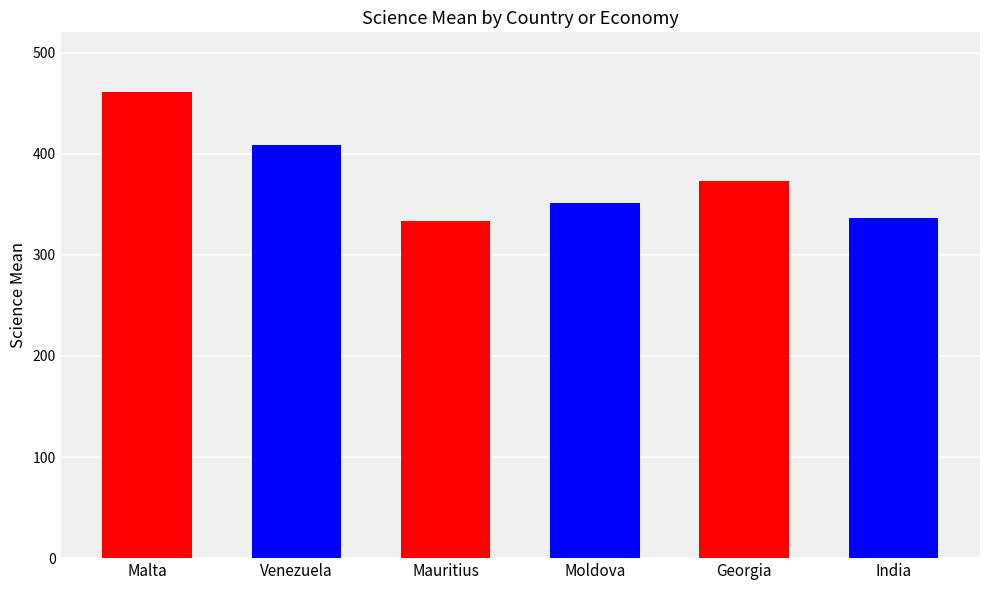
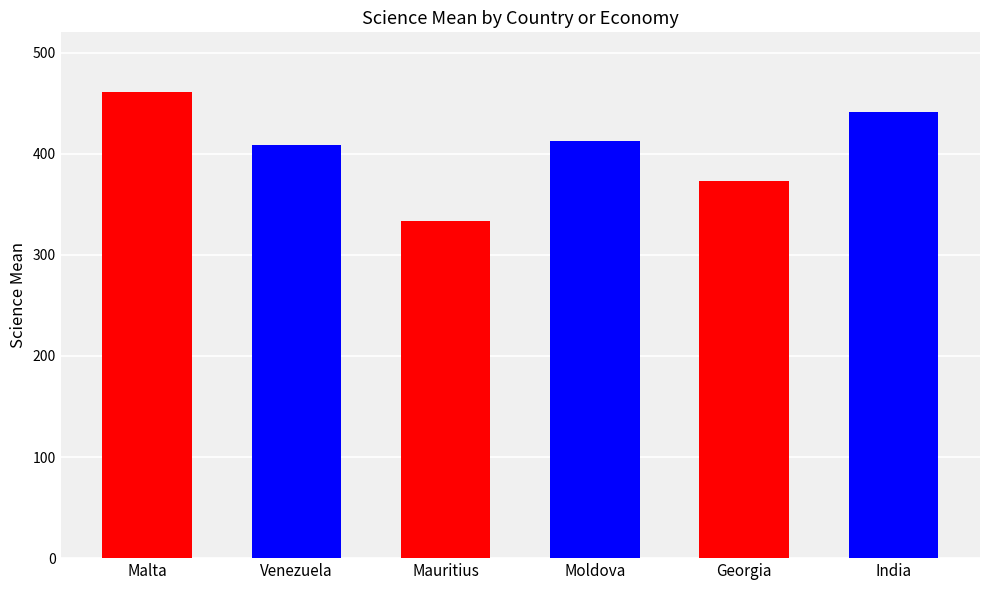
  {
    "Malta": 461,
    "Venezuela": 409,
    "Mauritius": 333,
-   "Moldova": 351,
+   "Moldova": 413,
    "Georgia": 373,
-   "India": 337
+   "India": 441
  }
